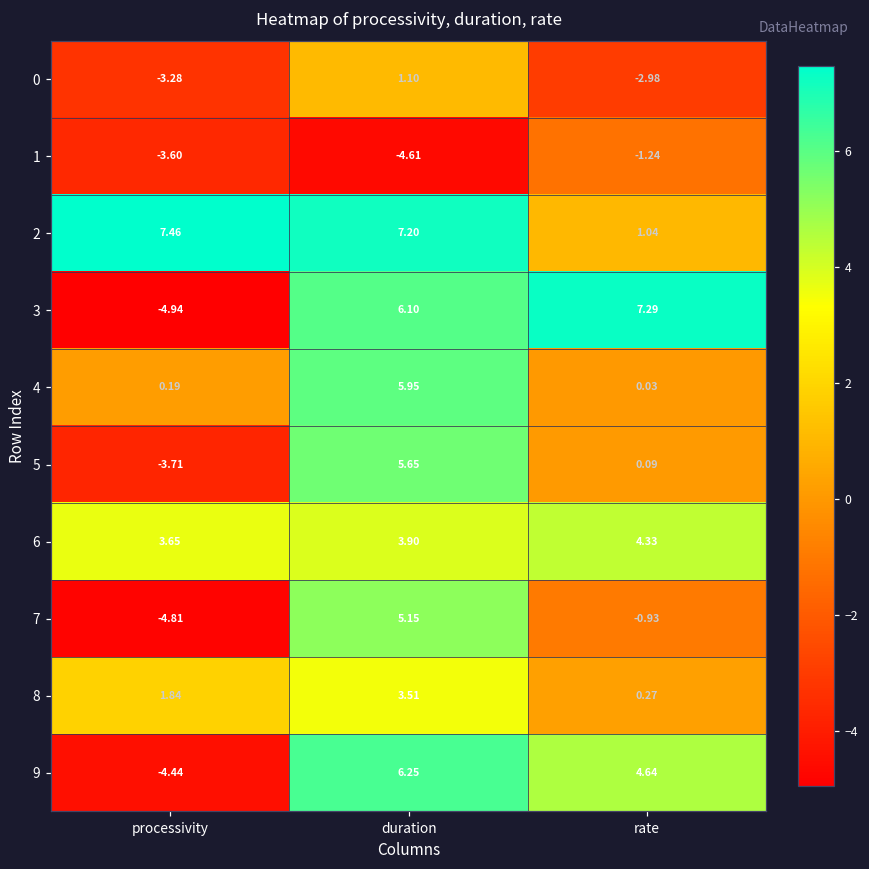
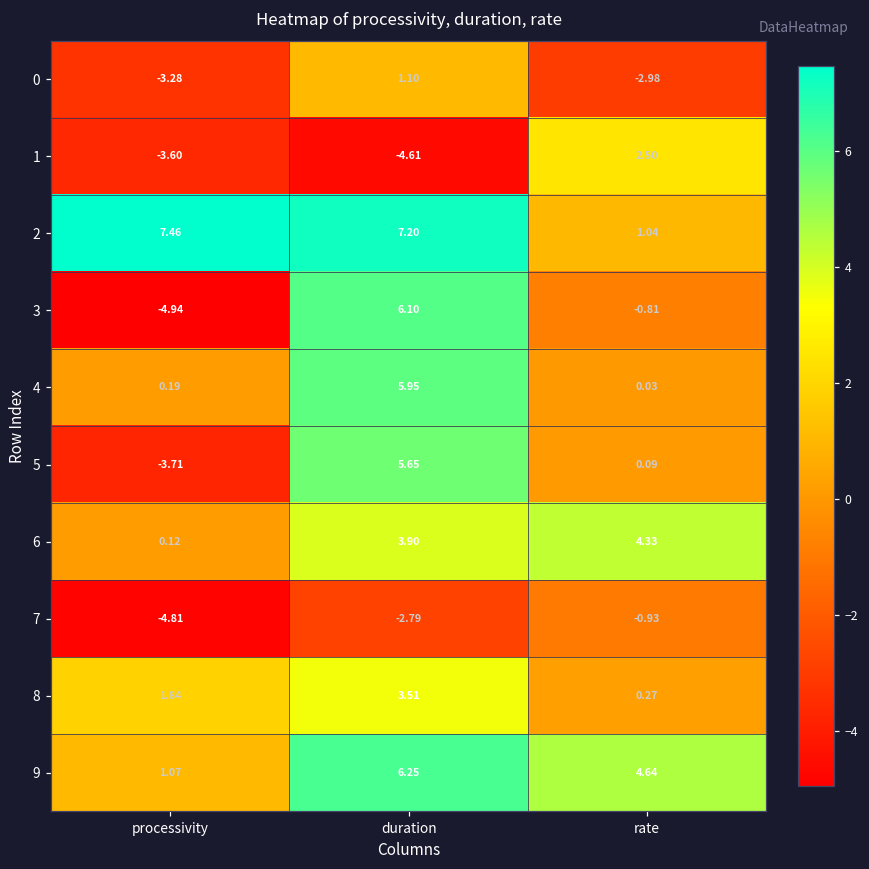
  {
    "0": {
      "processivity": -3.28,
      "duration": 1.10,
      "rate": -2.98
    },
    "1": {
      "processivity": -3.60,
      "duration": -4.61,
-     "rate": -1.24
+     "rate": 2.50
    },
    "2": {
      "processivity": 7.46,
      "duration": 7.20,
      "rate": 1.04
    },
    "3": {
      "processivity": -4.94,
      "duration": 6.10,
-     "rate": 7.29
+     "rate": -0.81
    },
    "4": {
      "processivity": 0.19,
      "duration": 5.95,
      "rate": 0.03
    },
    "5": {
      "processivity": -3.71,
      "duration": 5.65,
      "rate": 0.09
    },
    "6": {
-     "processivity": 3.65,
+     "processivity": 0.12,
      "duration": 3.90,
      "rate": 4.33
    },
    "7": {
      "processivity": -4.81,
-     "duration": 5.15,
+     "duration": -2.79,
      "rate": -0.93
    },
    "8": {
      "processivity": 1.84,
      "duration": 3.51,
      "rate": 0.27
    },
    "9": {
-     "processivity": -4.44,
+     "processivity": 1.07,
      "duration": 6.25,
      "rate": 4.64
    }
  }
